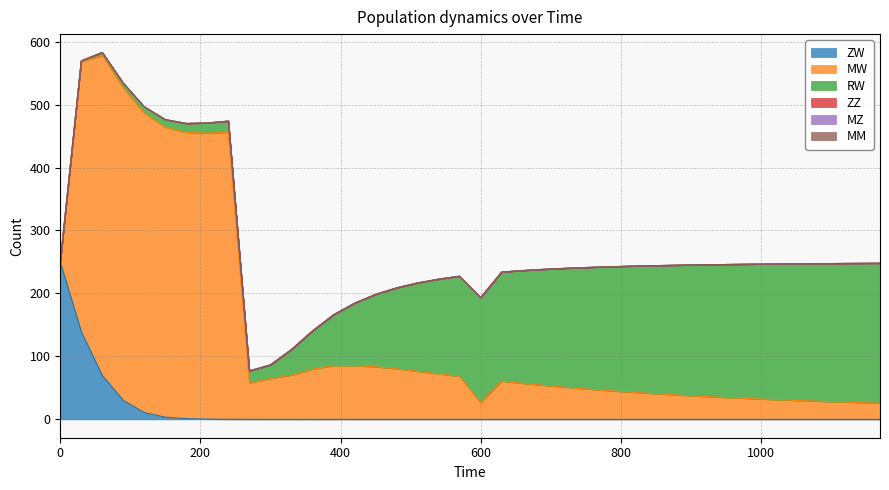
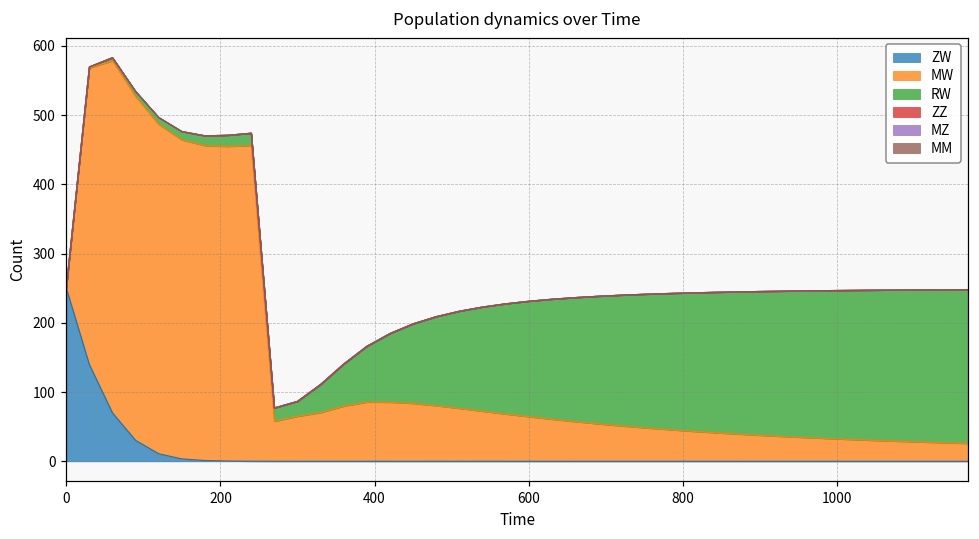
  {
    "ZW": {
      "600": 0
    },
    "MW": {
-     "600": 30
+     "600": 60
    }
  }
